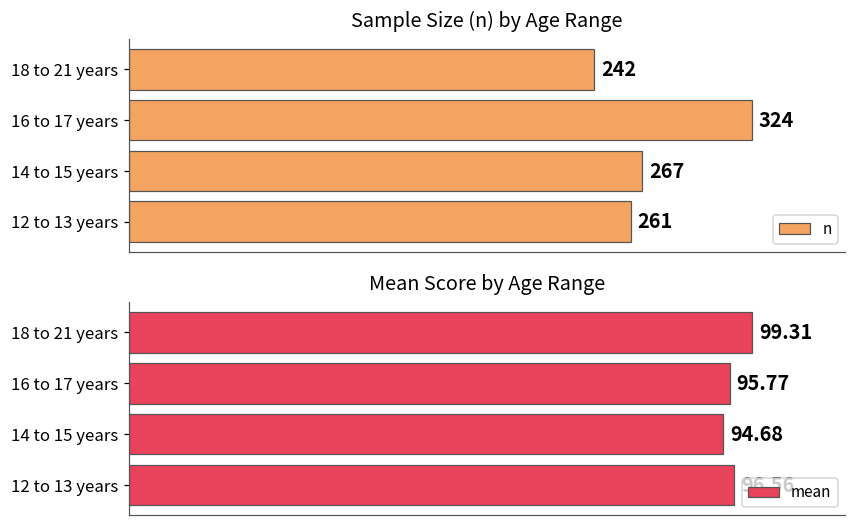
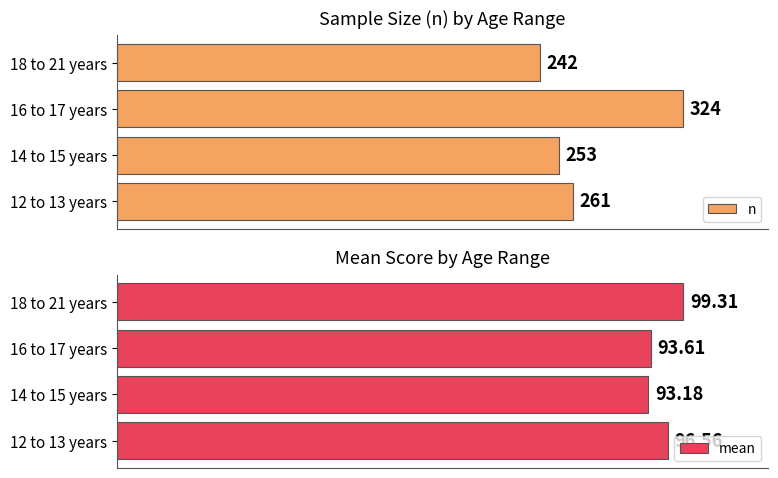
  {
    "Sample Size (n) by Age Range": {
      "18 to 21 years": 242,
      "16 to 17 years": 324,
-     "14 to 15 years": 267,
+     "14 to 15 years": 253,
      "12 to 13 years": 261
    },
    "Mean Score by Age Range": {
      "18 to 21 years": 99.31,
-     "16 to 17 years": 95.77,
-     "14 to 15 years": 94.68
+     "16 to 17 years": 93.61,
+     "14 to 15 years": 93.18
    }
  }
